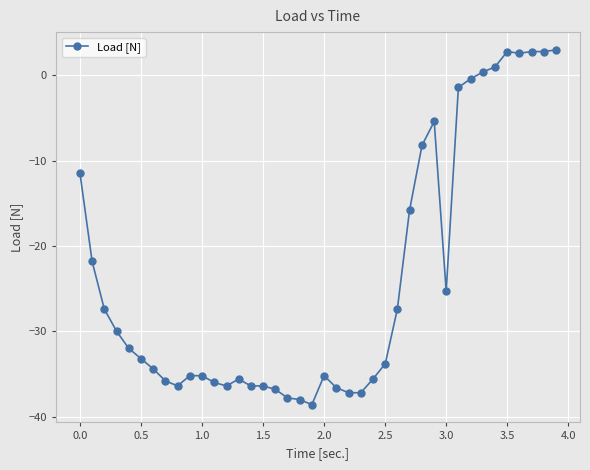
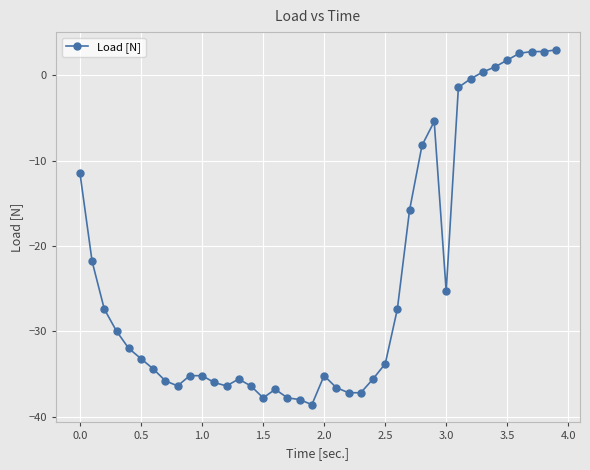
  {
    "0.0": -11,
    "0.5": -33,
    "1.0": -35,
-   "1.5": -36,
+   "1.5": -38,
    "2.0": -35,
    "2.5": -34,
    "3.0": -25,
-   "3.5": 3
+   "3.5": 2
  }
